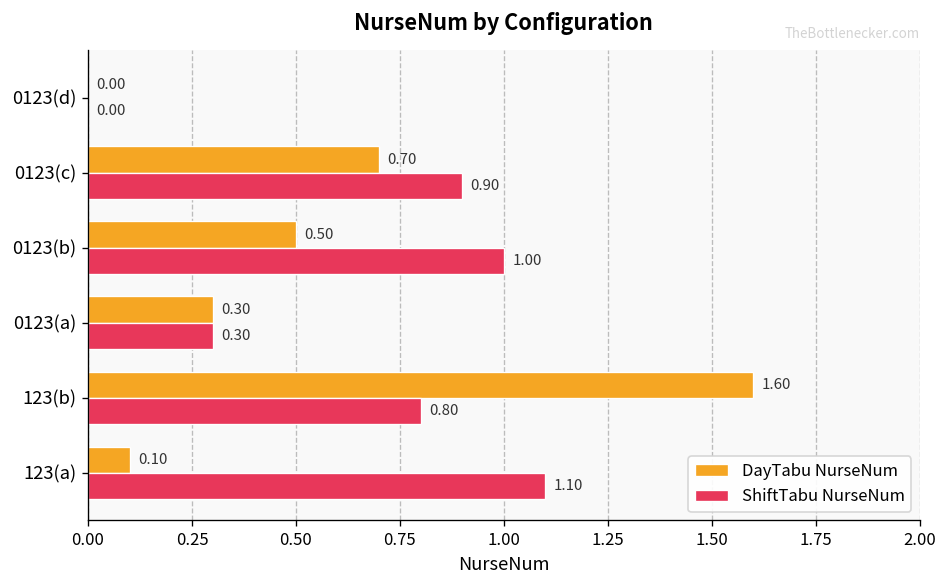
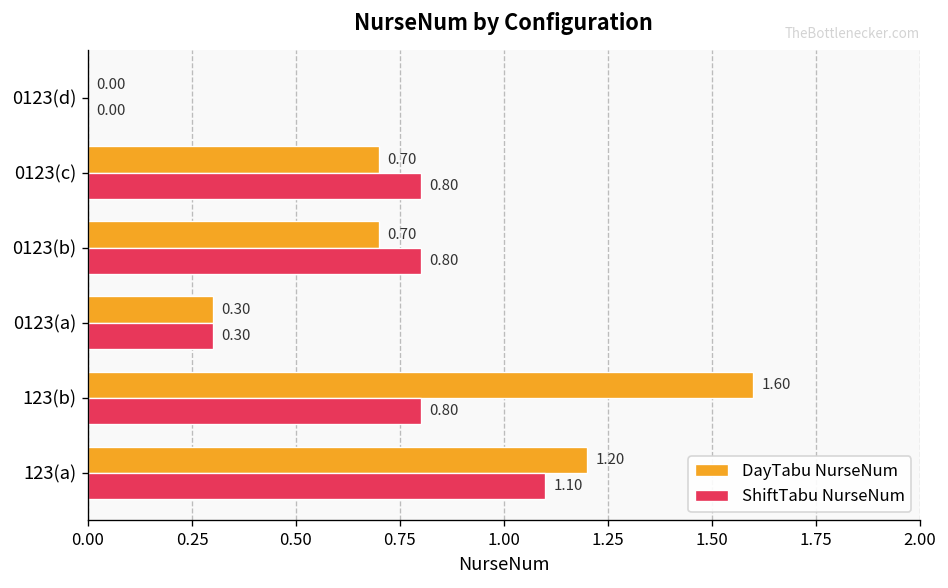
  {
    "DayTabu NurseNum": {
      "0123(d)": 0.00,
      "0123(c)": 0.70,
-     "0123(b)": 0.50,
+     "0123(b)": 0.70,
      "0123(a)": 0.30,
      "123(b)": 1.60,
-     "123(a)": 0.10
+     "123(a)": 1.20
    },
    "ShiftTabu NurseNum": {
      "0123(d)": 0.00,
-     "0123(c)": 0.90,
-     "0123(b)": 1.00,
+     "0123(c)": 0.80,
+     "0123(b)": 0.80,
      "0123(a)": 0.30,
      "123(b)": 0.80,
      "123(a)": 1.10
    }
  }
